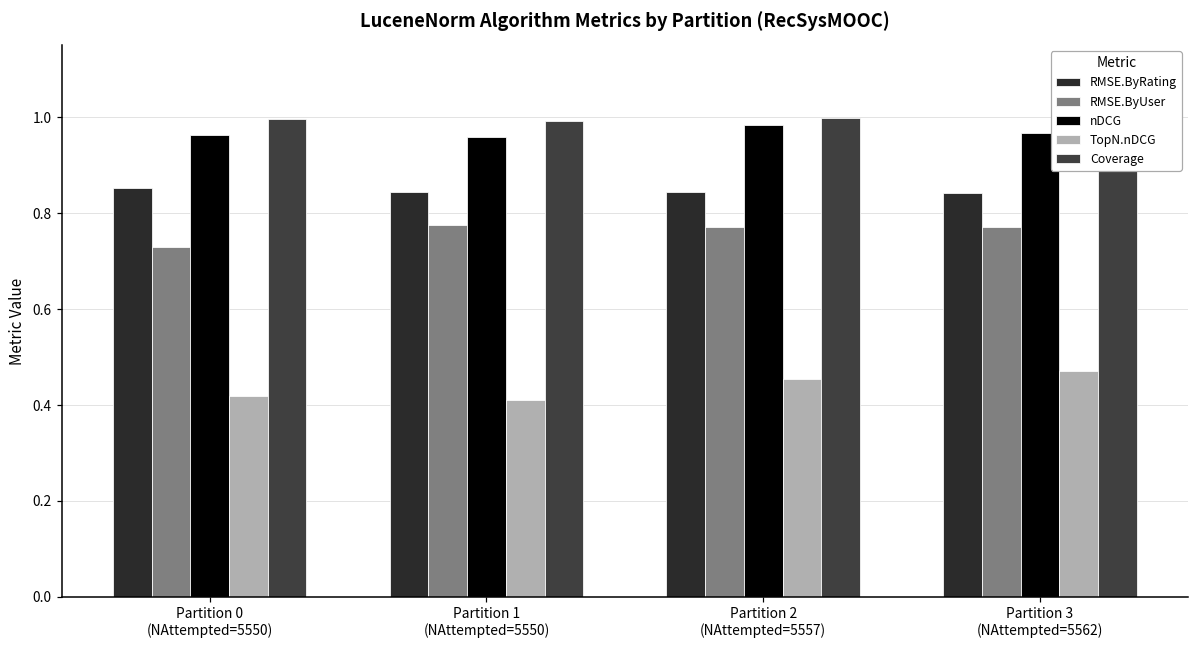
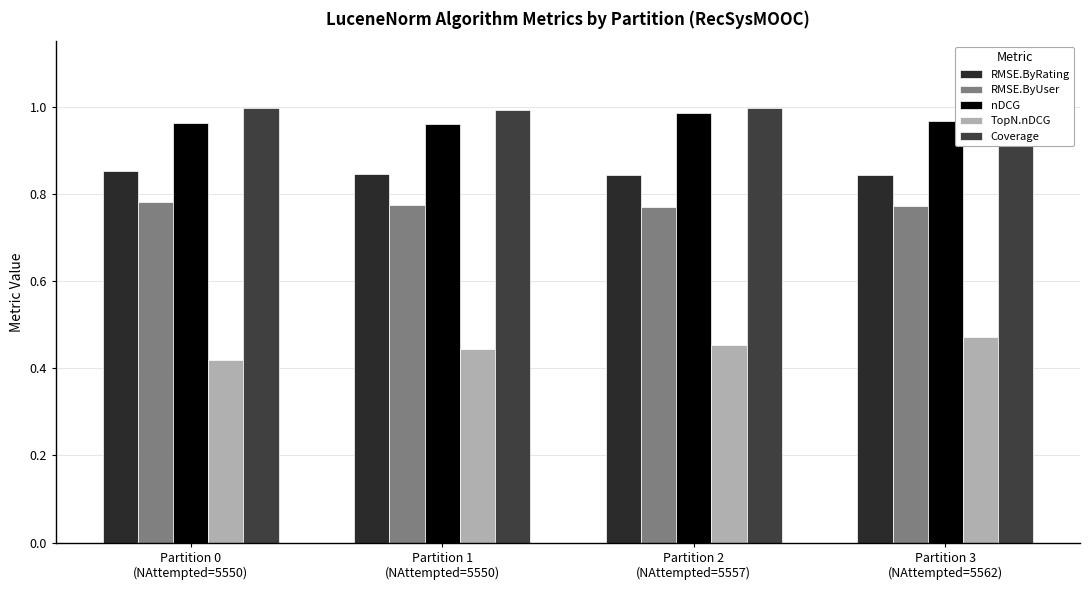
  {
    "RMSE.ByUser": {
-     "Partition 0 (NAttempted=5550)": 0.73,
+     "Partition 0 (NAttempted=5550)": 0.78,
      "Partition 1 (NAttempted=5550)": 0.77,
      "Partition 2 (NAttempted=5557)": 0.77,
      "Partition 3 (NAttempted=5562)": 0.77
    },
    "nDCG": {
      "Partition 0 (NAttempted=5550)": 0.96,
      "Partition 1 (NAttempted=5550)": 0.96,
      "Partition 2 (NAttempted=5557)": 0.98,
      "Partition 3 (NAttempted=5562)": 0.97
    },
    "TopN.nDCG": {
      "Partition 0 (NAttempted=5550)": 0.42,
-     "Partition 1 (NAttempted=5550)": 0.41,
+     "Partition 1 (NAttempted=5550)": 0.44,
      "Partition 2 (NAttempted=5557)": 0.45,
      "Partition 3 (NAttempted=5562)": 0.47
    }
  }
